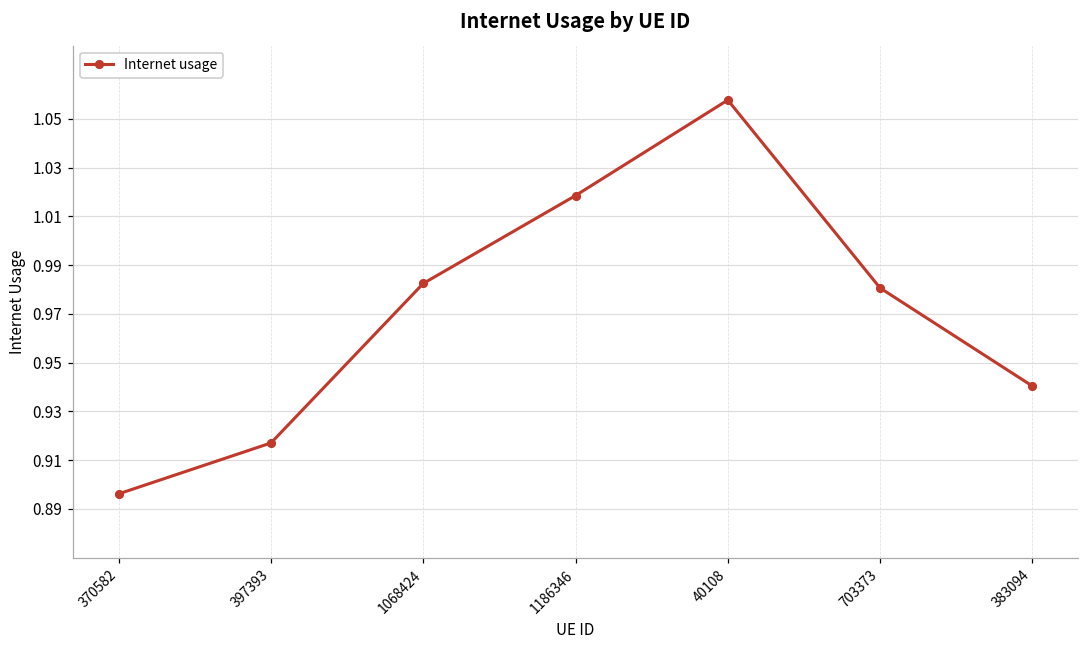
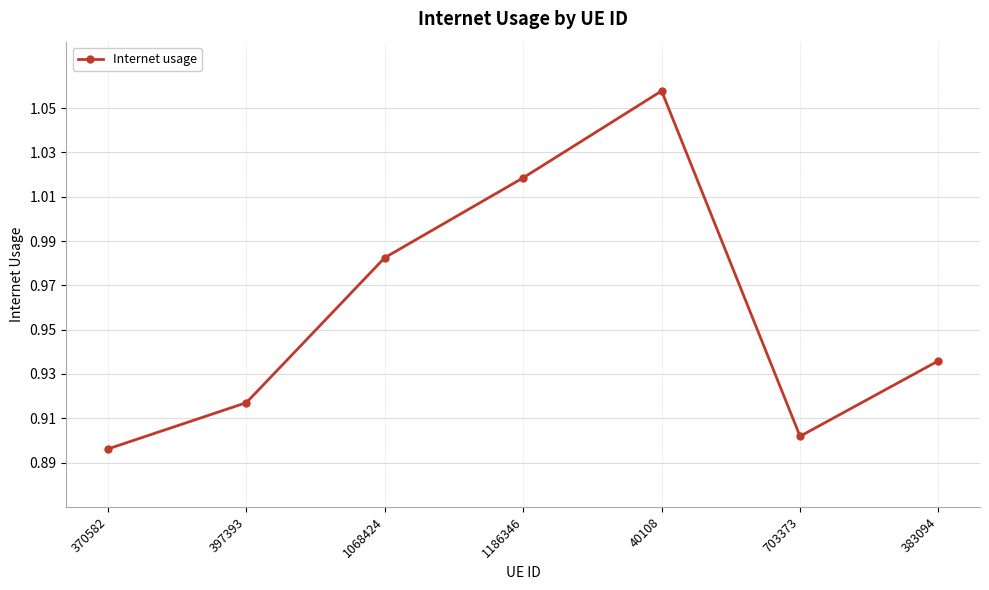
  {
    "370582": 0.896,
    "397393": 0.917,
    "1068424": 0.982,
    "1186346": 1.019,
    "40108": 1.058,
-   "703373": 0.981,
-   "383094": 0.940
+   "703373": 0.902,
+   "383094": 0.936
  }
